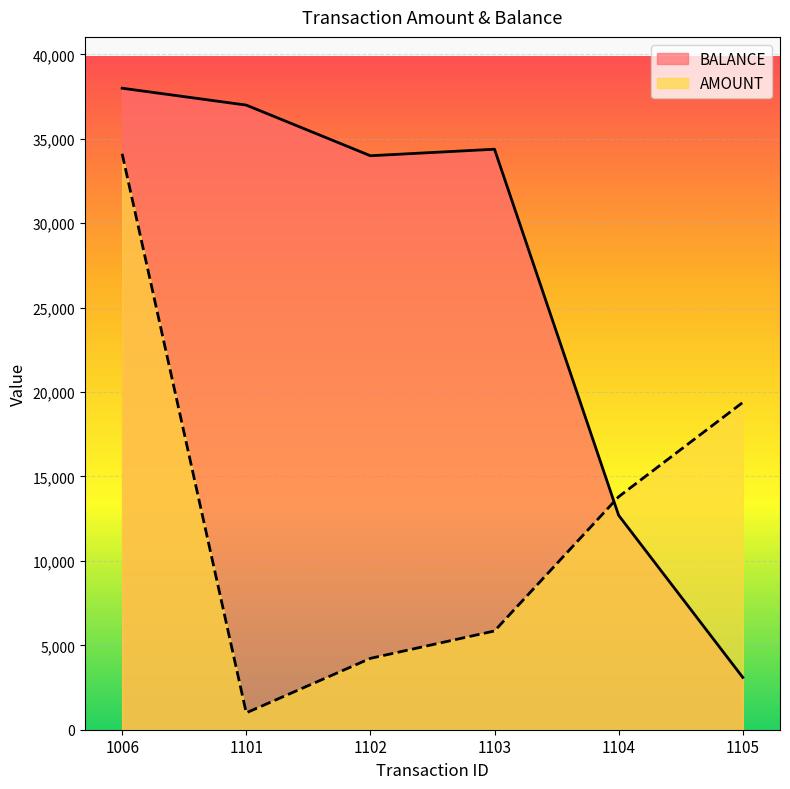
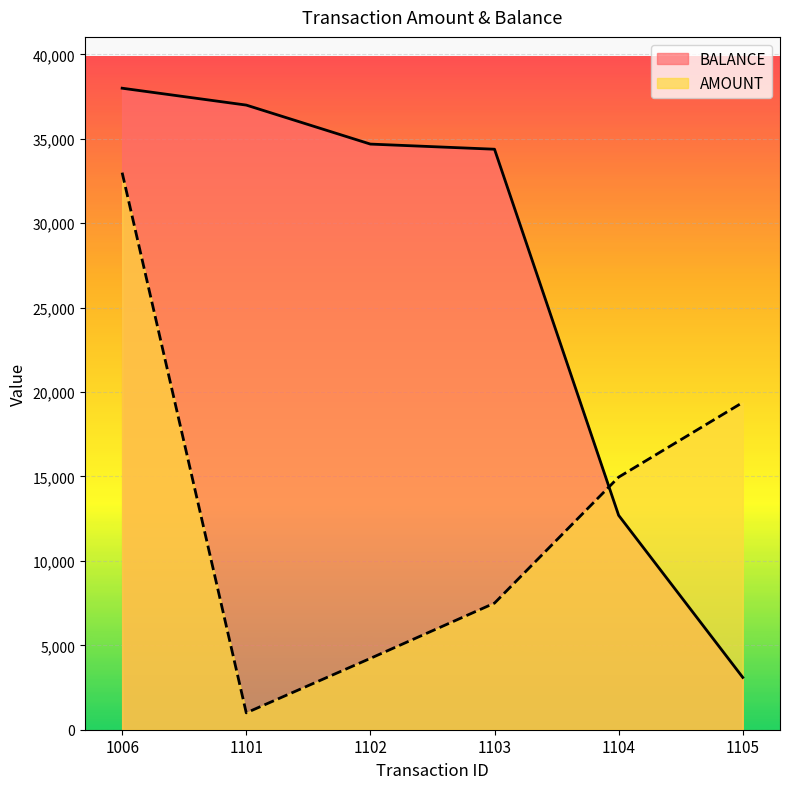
  {
    "BALANCE": {
      "1006": "38,000",
      "1101": "37,000",
-     "1102": "34,000",
+     "1102": "34,700",
      "1103": "34,400",
      "1104": "12,700",
      "1105": "3,100"
    },
    "AMOUNT": {
-     "1006": "34,100",
+     "1006": "33,000",
      "1101": "1,000",
      "1102": "4,200",
-     "1103": "5,900",
-     "1104": "13,800",
+     "1103": "7,500",
+     "1104": "15,000",
      "1105": "19,400"
    }
  }
